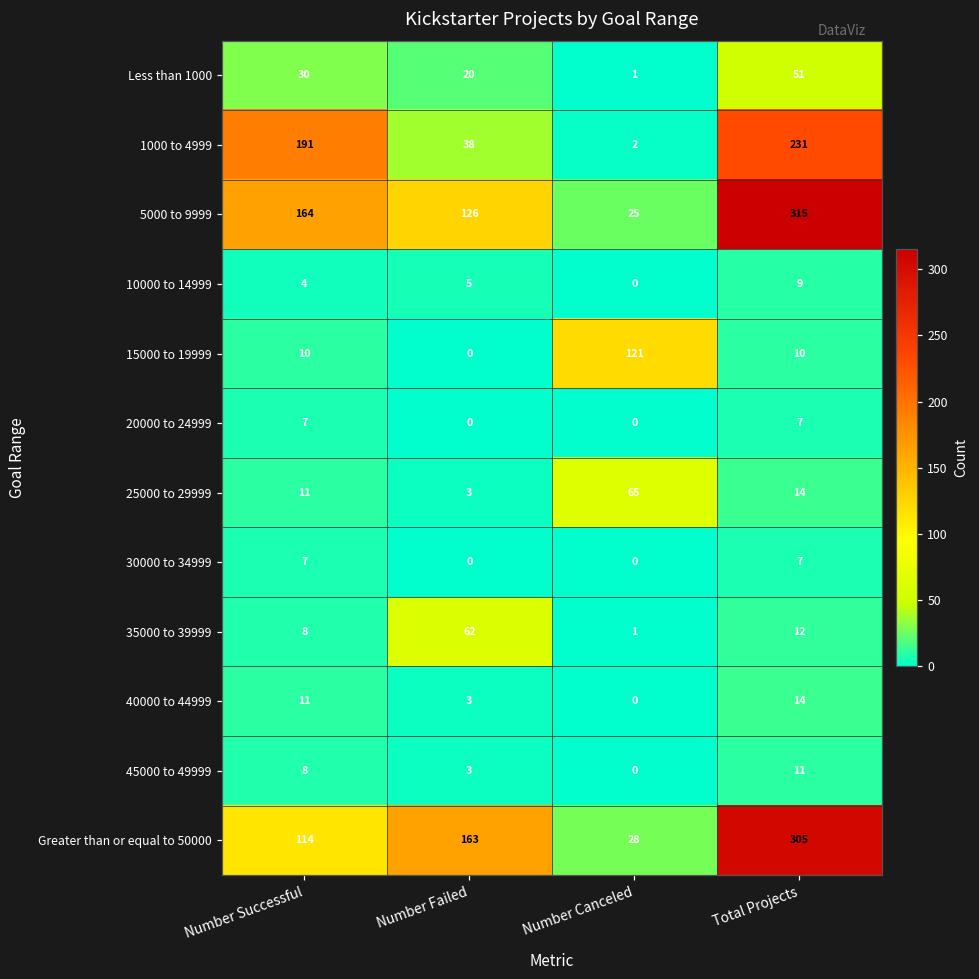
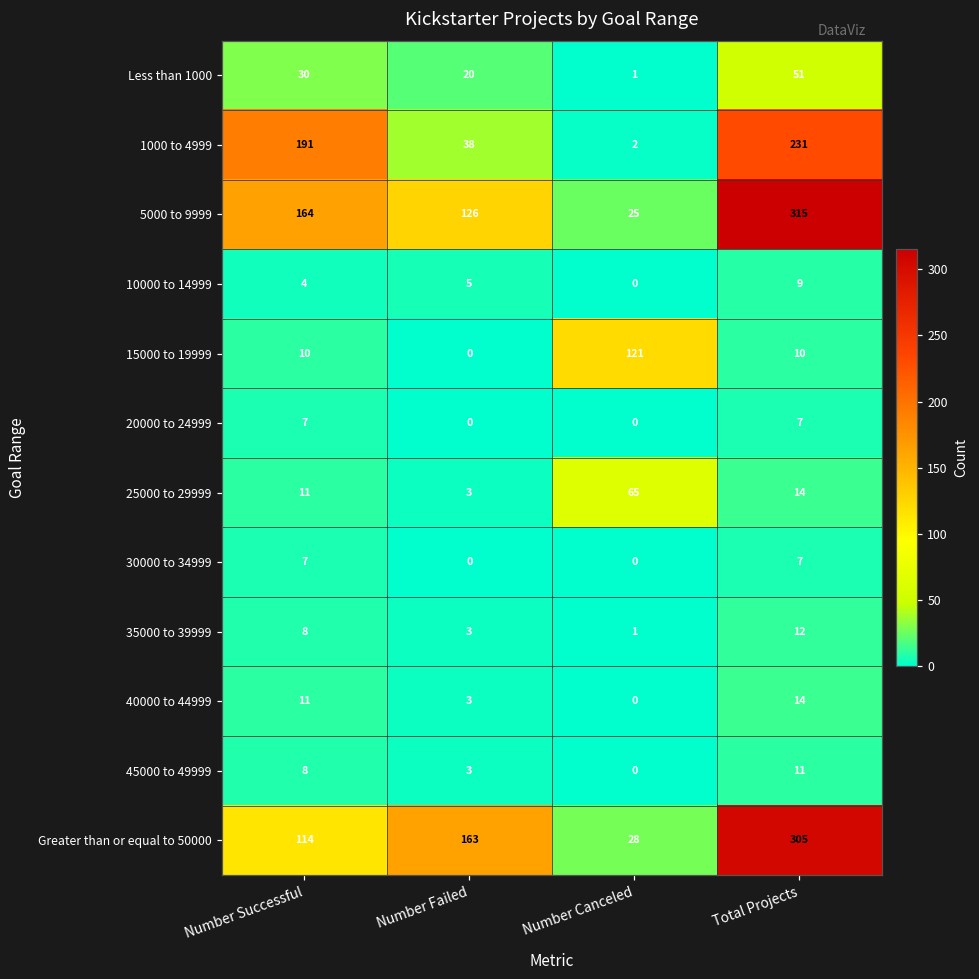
  {
    "Less than 1000": {
      "Number Successful": 30,
      "Number Failed": 20,
      "Number Canceled": 1,
      "Total Projects": 51
    },
    "1000 to 4999": {
      "Number Successful": 191,
      "Number Failed": 38,
      "Number Canceled": 2,
      "Total Projects": 231
    },
    "5000 to 9999": {
      "Number Successful": 164,
      "Number Failed": 126,
      "Number Canceled": 25,
      "Total Projects": 315
    },
    "10000 to 14999": {
      "Number Successful": 4,
      "Number Failed": 5,
      "Number Canceled": 0,
      "Total Projects": 9
    },
    "15000 to 19999": {
      "Number Successful": 10,
      "Number Failed": 0,
      "Number Canceled": 121,
      "Total Projects": 10
    },
    "20000 to 24999": {
      "Number Successful": 7,
      "Number Failed": 0,
      "Number Canceled": 0,
      "Total Projects": 7
    },
    "25000 to 29999": {
      "Number Successful": 11,
      "Number Failed": 3,
      "Number Canceled": 65,
      "Total Projects": 14
    },
    "30000 to 34999": {
      "Number Successful": 7,
      "Number Failed": 0,
      "Number Canceled": 0,
      "Total Projects": 7
    },
    "35000 to 39999": {
      "Number Successful": 8,
-     "Number Failed": 62,
+     "Number Failed": 3,
      "Number Canceled": 1,
      "Total Projects": 12
    },
    "40000 to 44999": {
      "Number Successful": 11,
      "Number Failed": 3,
      "Number Canceled": 0,
      "Total Projects": 14
    },
    "45000 to 49999": {
      "Number Successful": 8,
      "Number Failed": 3,
      "Number Canceled": 0,
      "Total Projects": 11
    },
    "Greater than or equal to 50000": {
      "Number Successful": 114,
      "Number Failed": 163,
      "Number Canceled": 28,
      "Total Projects": 305
    }
  }
